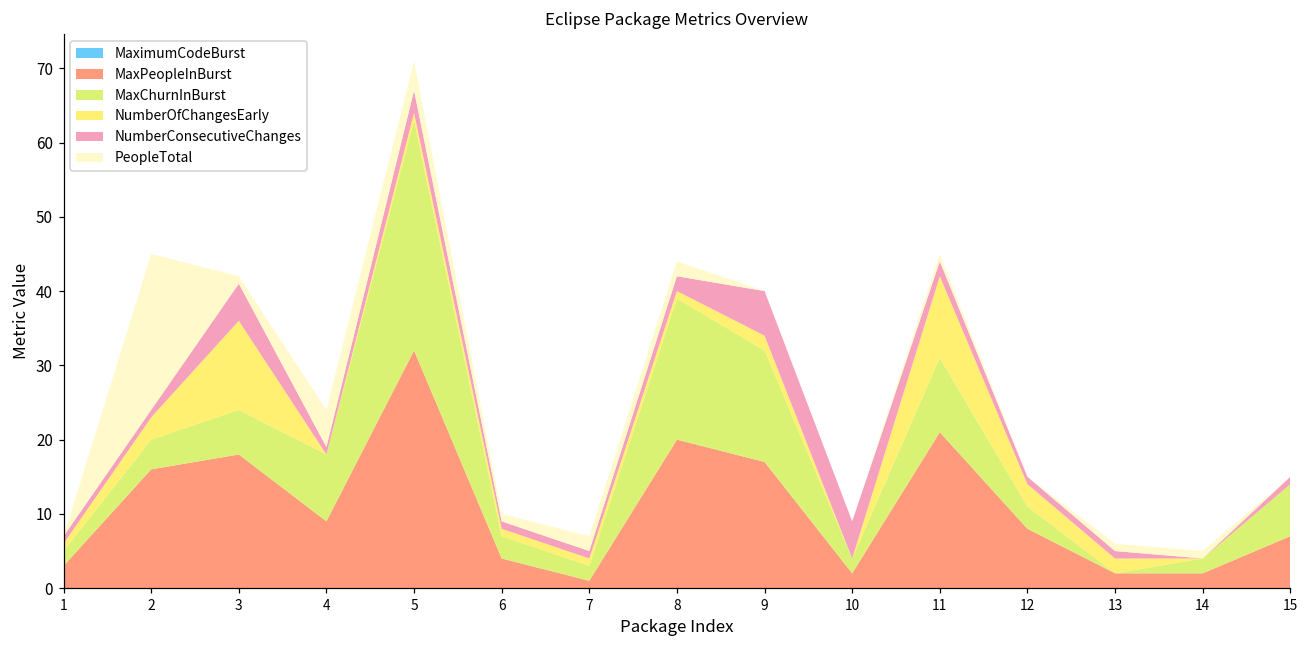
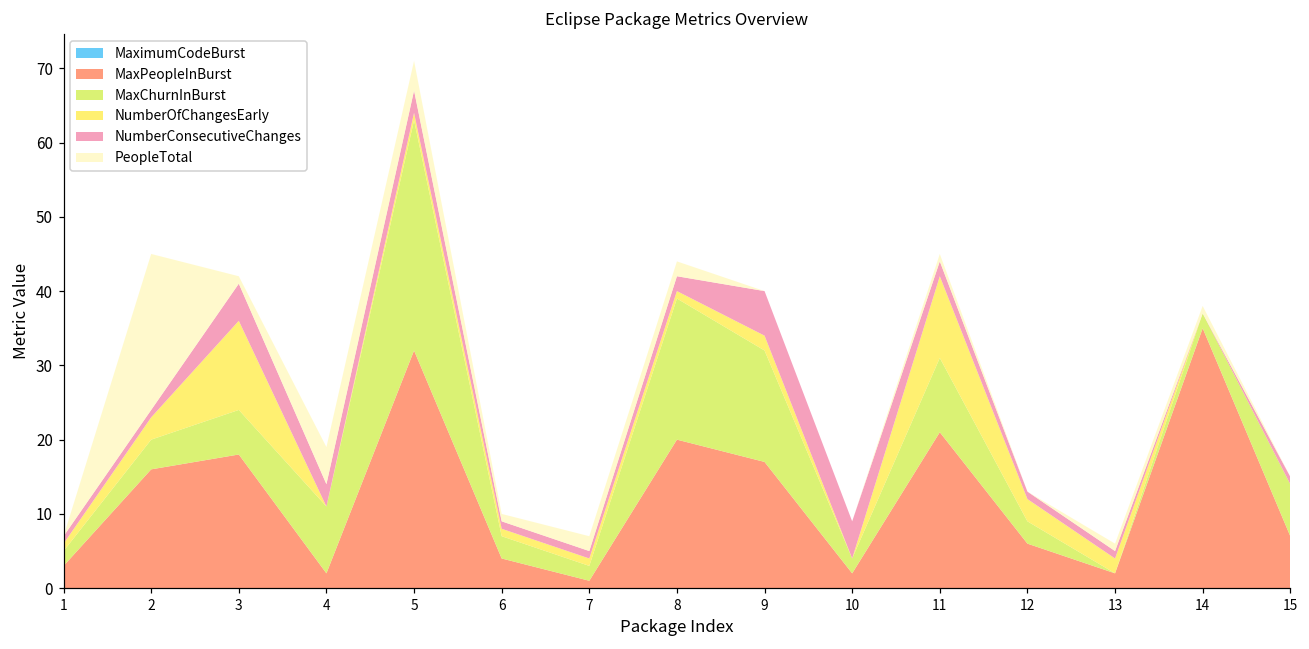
  {
    "MaximumCodeBurst": {
      "1": 0,
      "2": 0,
      "3": 0,
      "4": 0,
      "5": 0,
      "6": 0,
      "7": 0,
      "8": 0,
      "9": 0,
      "10": 0,
      "11": 0,
      "12": 0,
      "13": 0,
      "14": 0,
      "15": 0
    },
    "MaxPeopleInBurst": {
      "1": 3,
      "2": 16,
      "3": 18,
-     "4": 9,
+     "4": 2,
      "5": 32,
      "6": 4,
      "7": 1,
      "8": 20,
      "9": 17,
      "10": 2,
      "11": 21,
-     "12": 8,
-     "14": 2,
+     "12": 6,
+     "14": 35,
      "15": 7
    },
    "NumberConsecutiveChanges": {
      "2": 1,
      "3": 5,
-     "4": 1,
+     "4": 3,
      "5": 3,
      "6": 1,
      "7": 1,
      "8": 2,
      "11": 2,
      "13": 1
    },
    "PeopleTotal": {
      "2": 21,
      "3": 1,
      "4": 5,
      "5": 4,
      "6": 1,
      "7": 2,
      "8": 2,
      "11": 1,
      "13": 1,
      "14": 1
    }
  }
